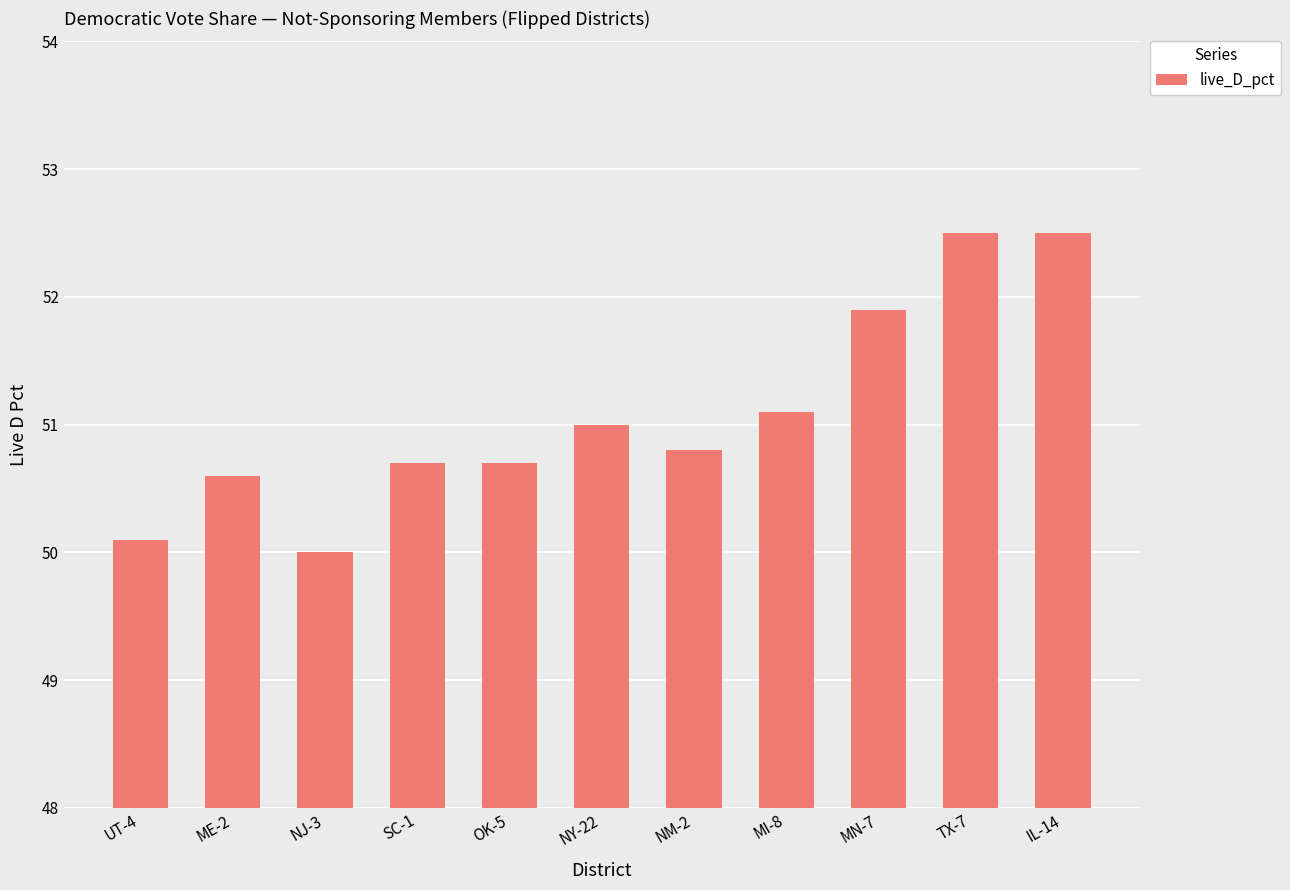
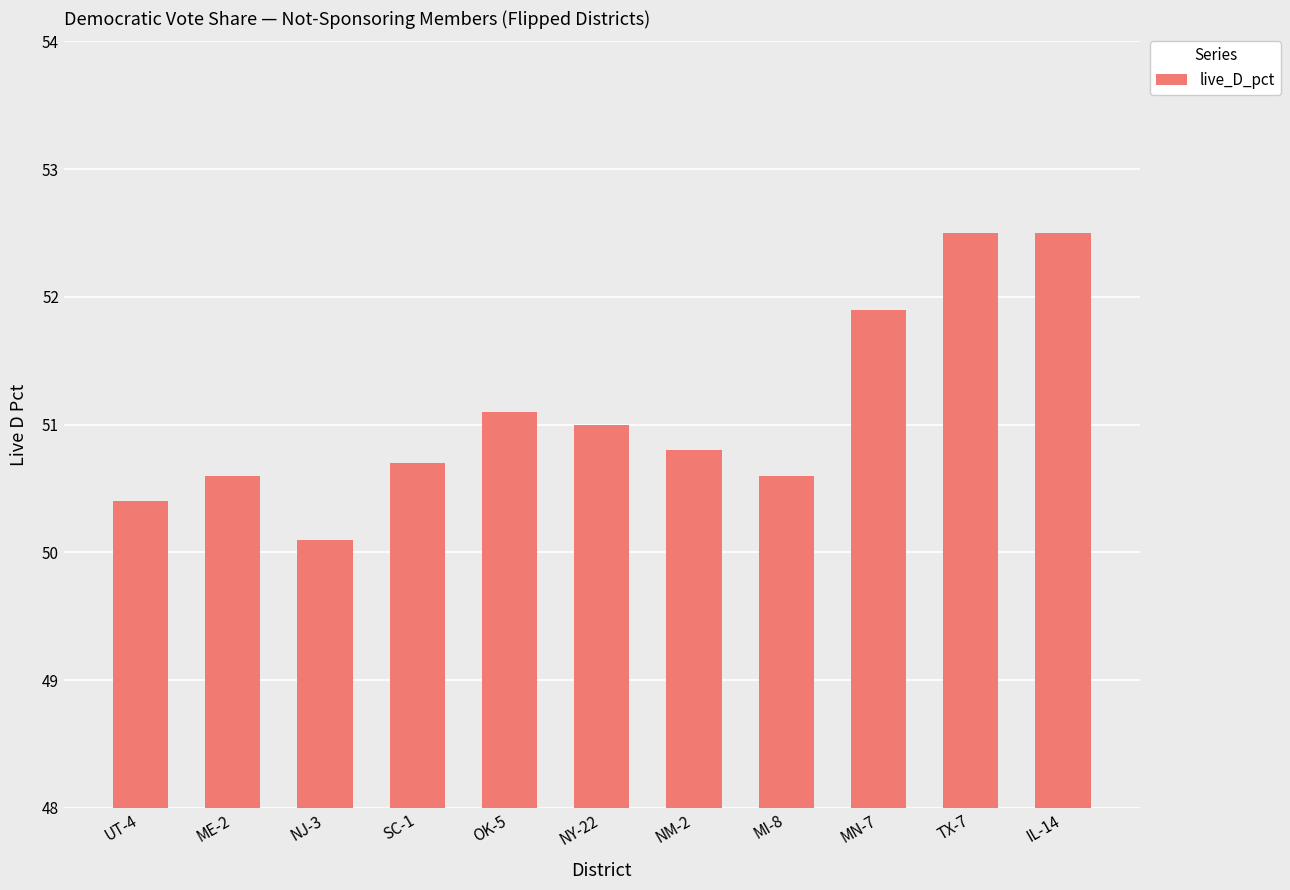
  {
-   "UT-4": 50.1,
+   "UT-4": 50.4,
    "ME-2": 50.6,
-   "NJ-3": 50.0,
+   "NJ-3": 50.1,
    "SC-1": 50.7,
-   "OK-5": 50.7,
+   "OK-5": 51.1,
    "NY-22": 51.0,
    "NM-2": 50.8,
-   "MI-8": 51.1,
+   "MI-8": 50.6,
    "MN-7": 51.9,
    "TX-7": 52.5,
    "IL-14": 52.5
  }
